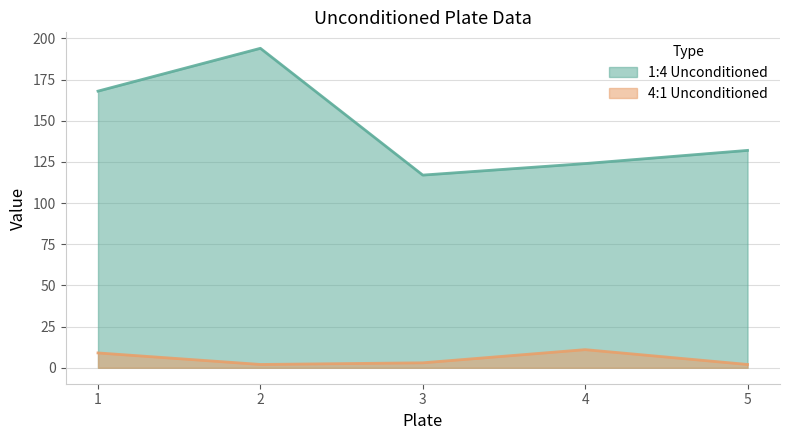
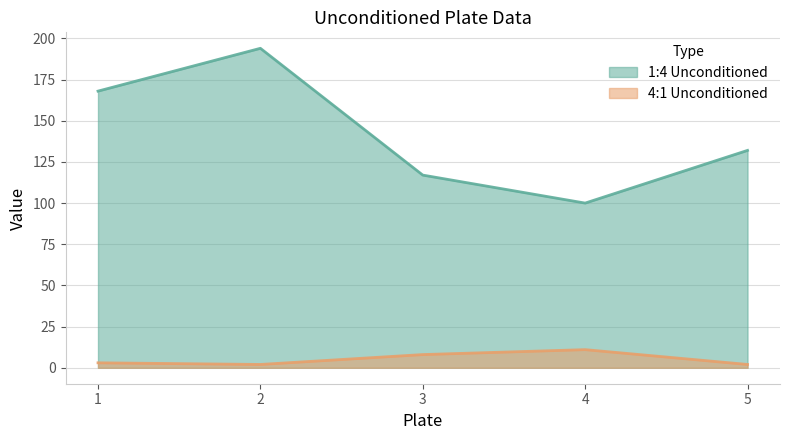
  {
    "1:4 Unconditioned": {
      "1": 168,
      "2": 194,
      "3": 117,
-     "4": 124,
+     "4": 100,
      "5": 132
    },
    "4:1 Unconditioned": {
-     "1": 9,
+     "1": 3,
      "2": 2,
-     "3": 3,
+     "3": 8,
      "4": 11,
      "5": 2
    }
  }
